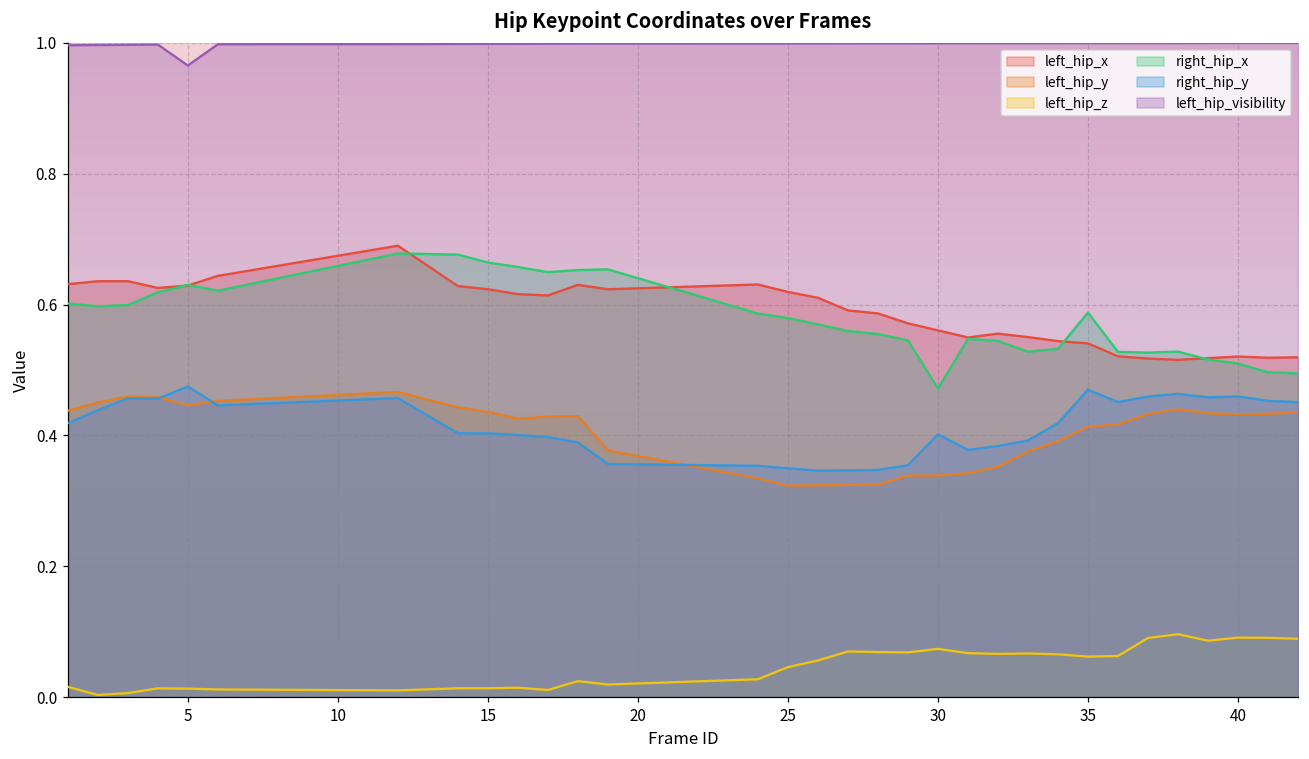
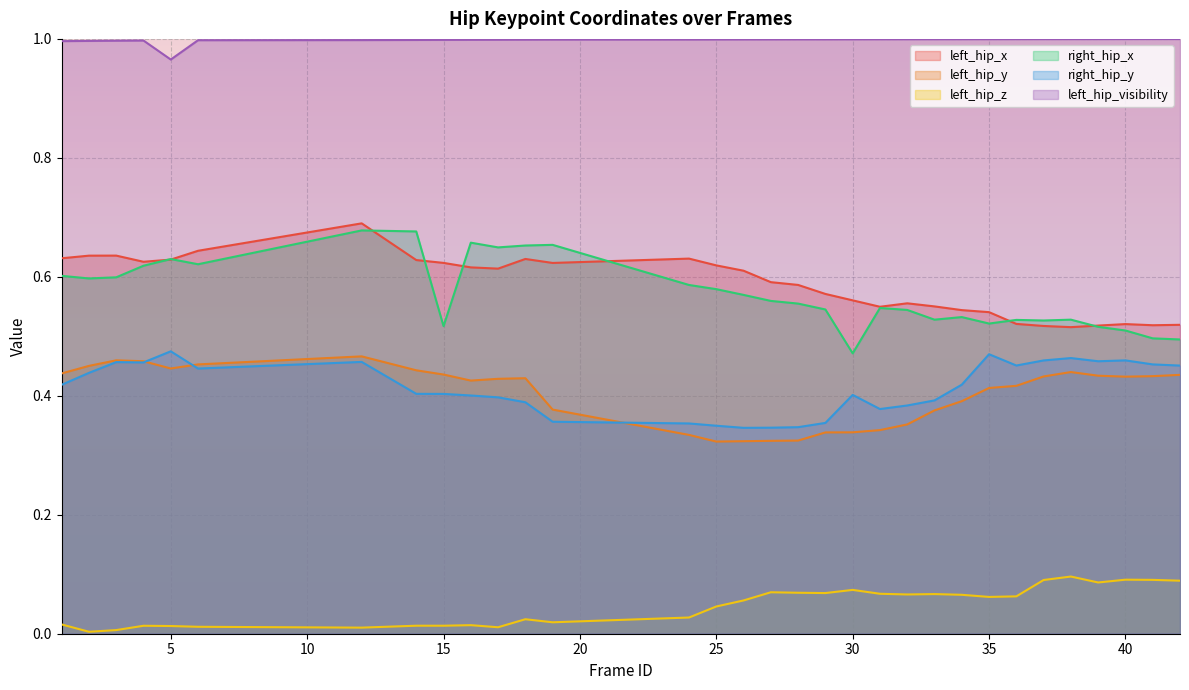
  {
    "right_hip_x": {
-     "15": 0.66,
+     "15": 0.52,
      "25": 0.58,
      "30": 0.47,
-     "35": 0.59,
+     "35": 0.52,
      "40": 0.51
    },
    "right_hip_y": {
      "5": 0.47,
      "15": 0.40,
      "25": 0.35,
      "30": 0.40,
      "35": 0.47,
      "40": 0.46
    },
    "left_hip_visibility": {
      "5": 0.97,
      "15": 1.00,
      "25": 1.00,
      "30": 1.00,
      "35": 1.00,
      "40": 1.00
    }
  }
